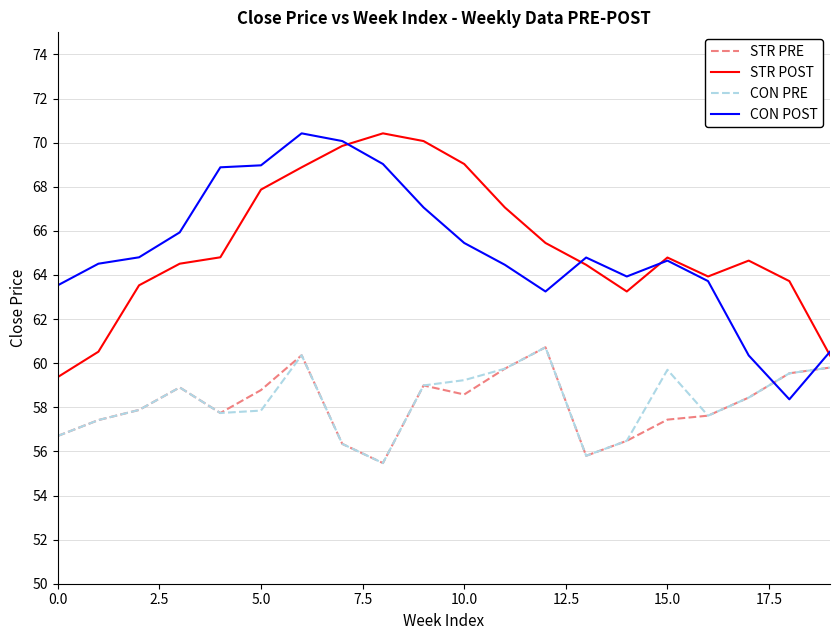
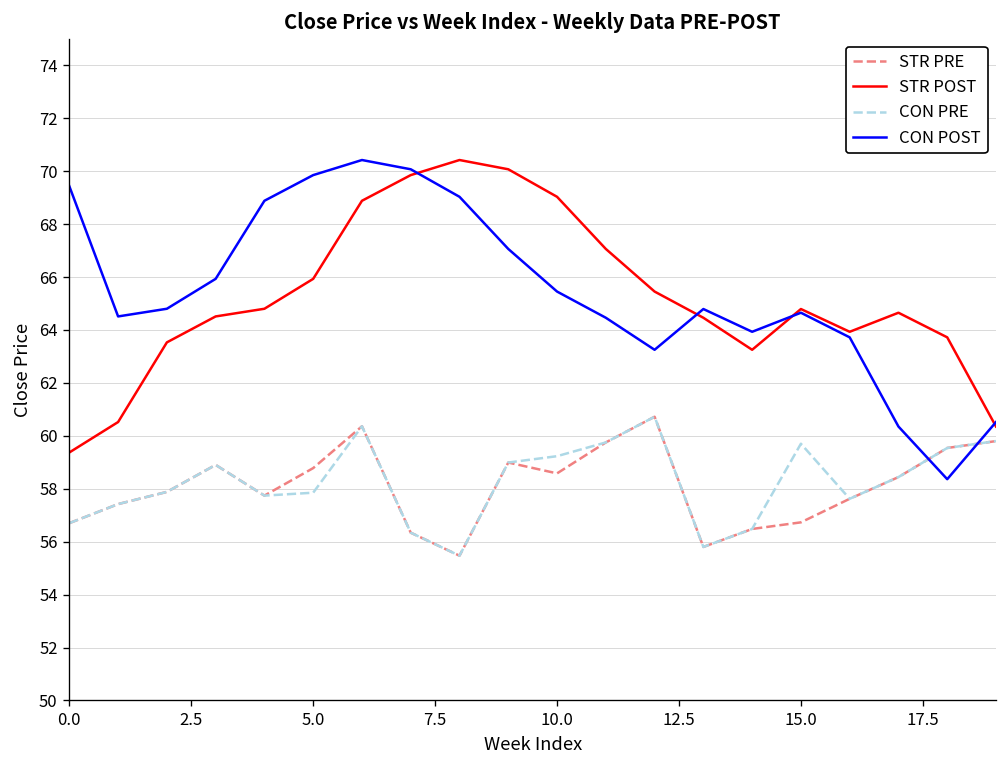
  {
    "STR PRE": {
      "5.0": 58.8,
      "10.0": 58.6,
-     "15.0": 57.4
+     "15.0": 56.7
    },
    "STR POST": {
      "0.0": 59.4,
-     "5.0": 67.9,
+     "5.0": 65.9,
      "10.0": 69.0,
      "15.0": 64.8
    },
    "CON PRE": {
      "5.0": 57.9,
      "10.0": 59.2,
      "15.0": 59.7
    },
    "CON POST": {
-     "0.0": 63.5,
-     "5.0": 69.0,
+     "0.0": 69.4,
+     "5.0": 69.9,
      "10.0": 65.5,
      "15.0": 64.7
    }
  }
